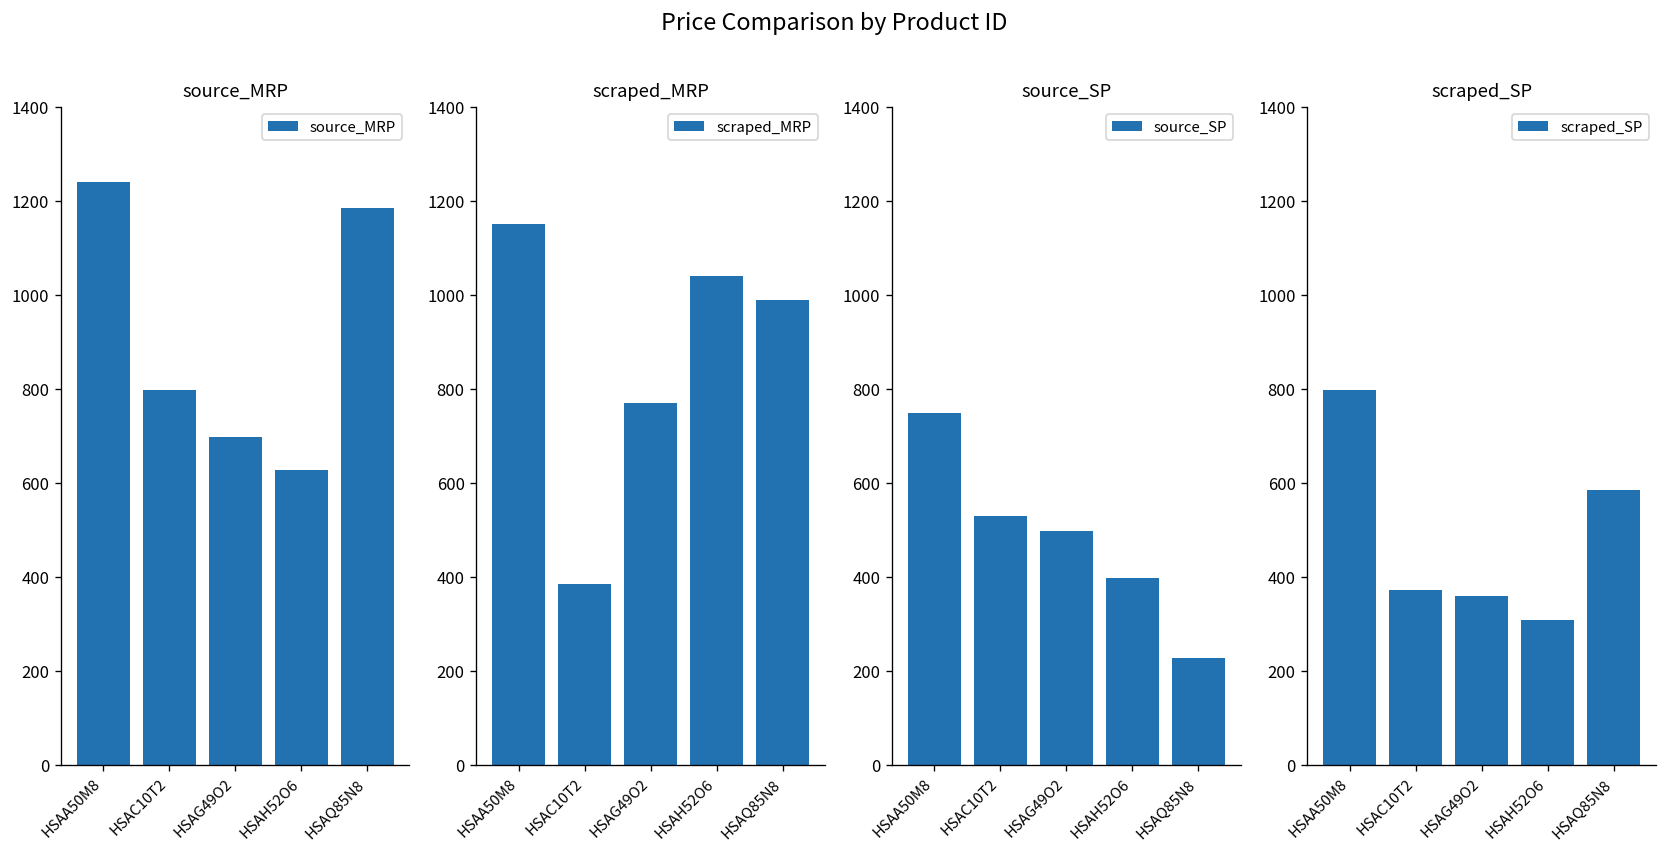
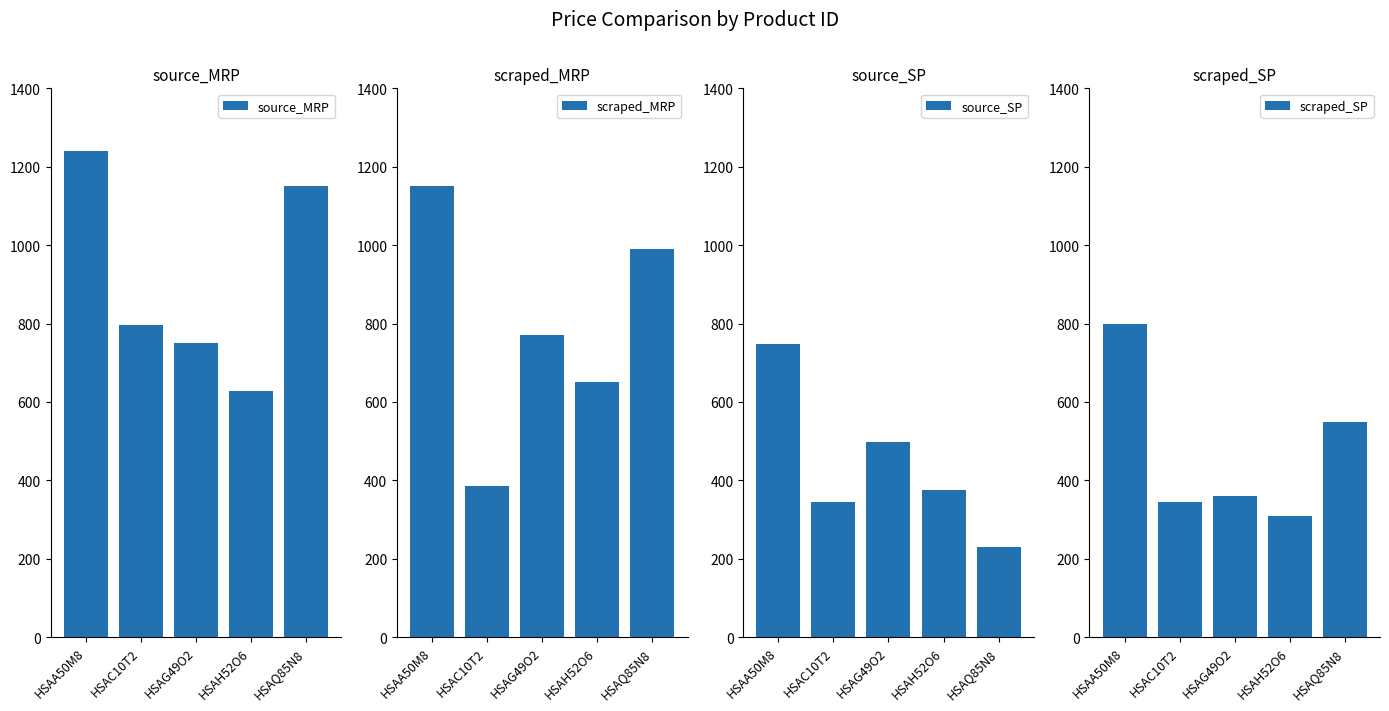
  {
    "source_MRP": {
      "HSAA50M8": 1240,
      "HSAC10T2": 800,
-     "HSAG49O2": 700,
+     "HSAG49O2": 750,
      "HSAH52O6": 630,
-     "HSAQ85N8": 1190
+     "HSAQ85N8": 1150
    },
    "scraped_MRP": {
      "HSAA50M8": 1150,
      "HSAC10T2": 390,
      "HSAG49O2": 770,
-     "HSAH52O6": 1040,
+     "HSAH52O6": 650,
      "HSAQ85N8": 990
    },
    "source_SP": {
      "HSAA50M8": 750,
-     "HSAC10T2": 530,
+     "HSAC10T2": 350,
      "HSAG49O2": 500,
-     "HSAH52O6": 400,
+     "HSAH52O6": 380,
      "HSAQ85N8": 230
    },
    "scraped_SP": {
      "HSAA50M8": 800,
-     "HSAC10T2": 370,
+     "HSAC10T2": 350,
      "HSAG49O2": 360,
      "HSAH52O6": 310,
-     "HSAQ85N8": 590
+     "HSAQ85N8": 550
    }
  }
